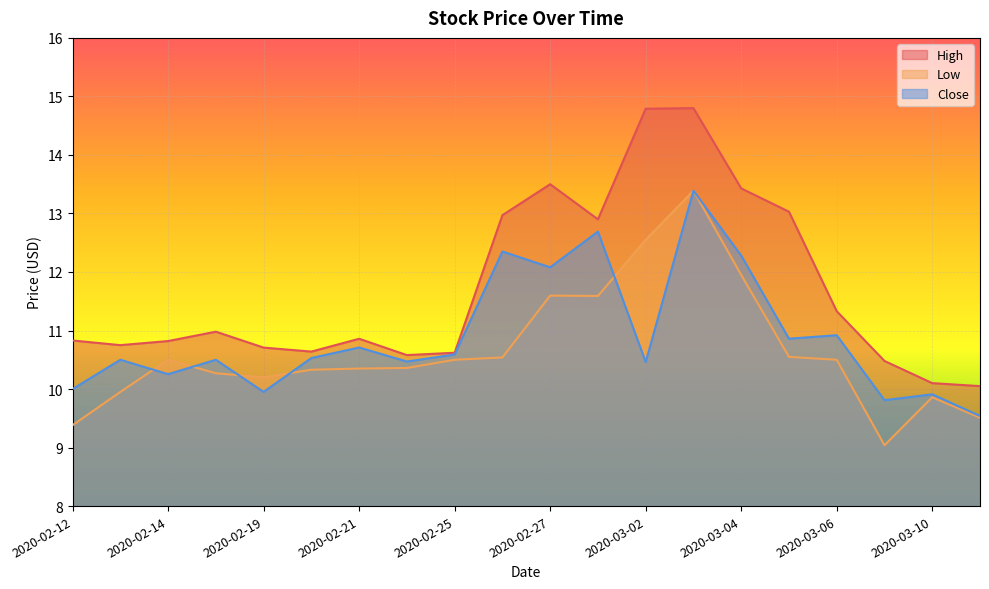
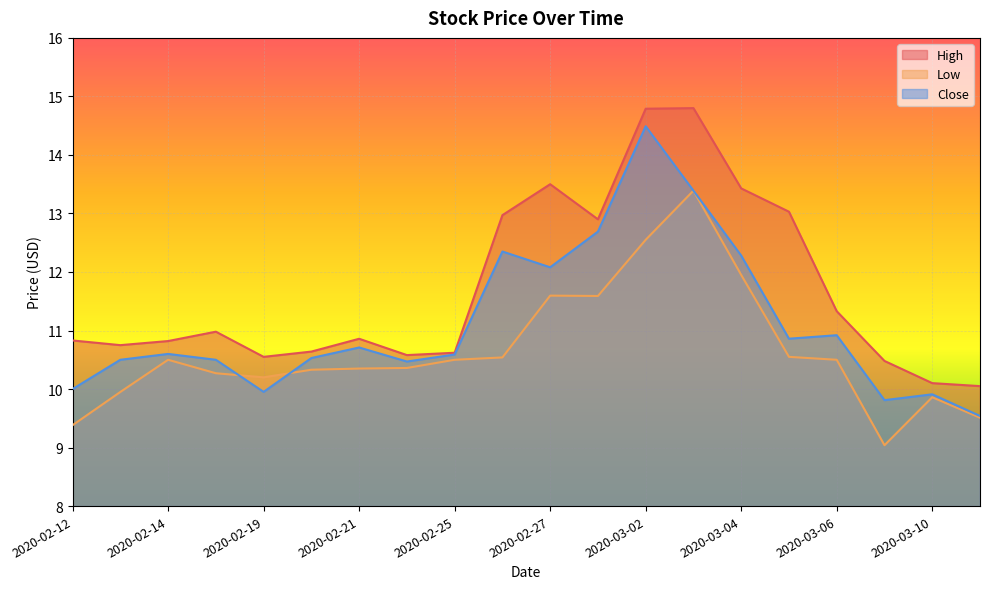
  {
    "High": {
      "2020-02-12": 10.8,
      "2020-02-14": 10.8,
-     "2020-02-19": 10.7,
+     "2020-02-19": 10.6,
      "2020-02-21": 10.9,
      "2020-02-27": 13.5,
      "2020-03-02": 14.8,
      "2020-03-04": 13.4,
      "2020-03-06": 11.3,
      "2020-03-10": 10.1
    },
    "Low": {
      "2020-02-12": 9.4,
      "2020-02-14": 10.5,
      "2020-02-19": 10.2,
      "2020-02-21": 10.4,
      "2020-02-25": 10.5,
      "2020-02-27": 11.6,
      "2020-03-02": 12.6,
      "2020-03-04": 11.9,
      "2020-03-06": 10.5,
      "2020-03-10": 9.9
    },
    "Close": {
      "2020-02-12": 10.0,
-     "2020-02-14": 10.3,
+     "2020-02-14": 10.6,
      "2020-02-19": 10.0,
      "2020-02-21": 10.7,
      "2020-02-27": 12.1,
-     "2020-03-02": 10.5,
+     "2020-03-02": 14.5,
      "2020-03-04": 12.3,
      "2020-03-06": 10.9,
      "2020-03-10": 9.9
    }
  }
